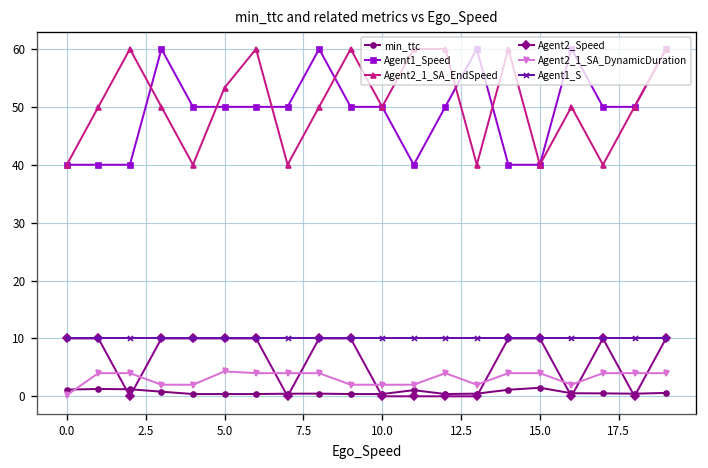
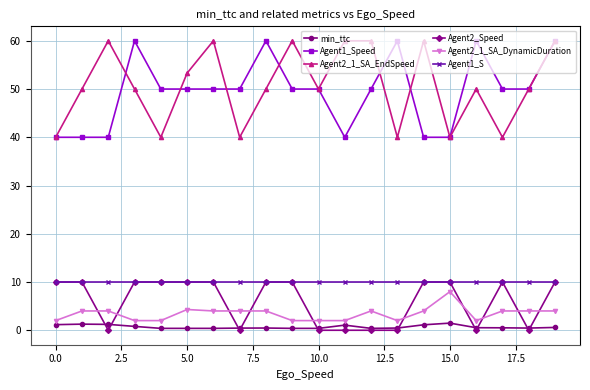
  {
    "Agent2_1_SA_EndSpeed": {
      "5.0": 53
    },
    "Agent2_1_SA_DynamicDuration": {
-     "0.0": 0,
+     "0.0": 2,
      "5.0": 4,
      "10.0": 2,
-     "15.0": 4
+     "15.0": 8
    }
  }
